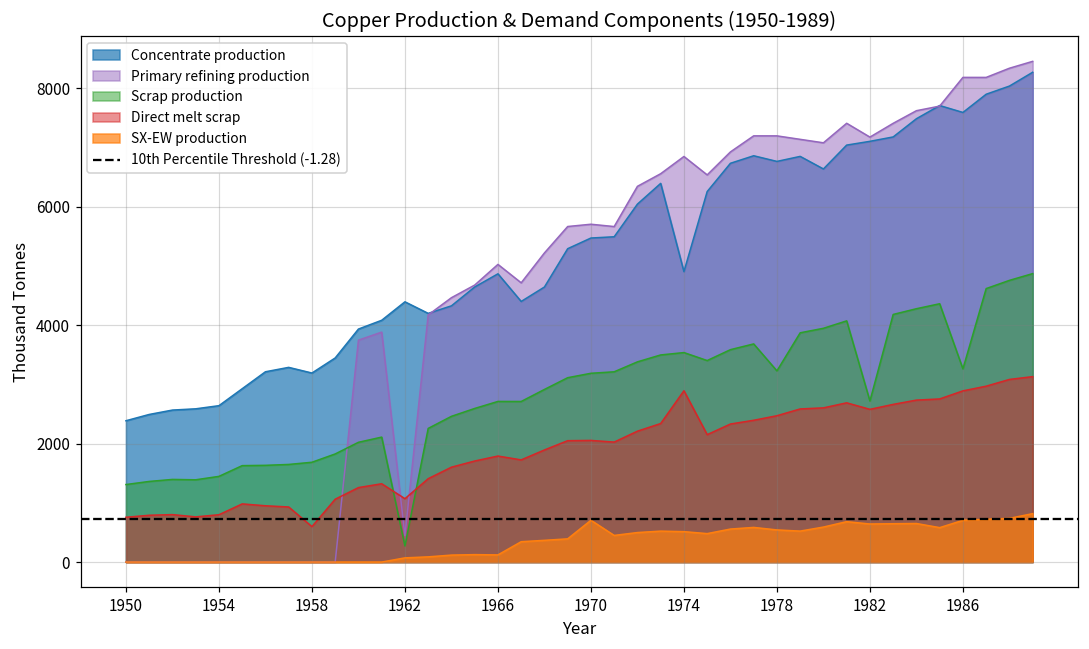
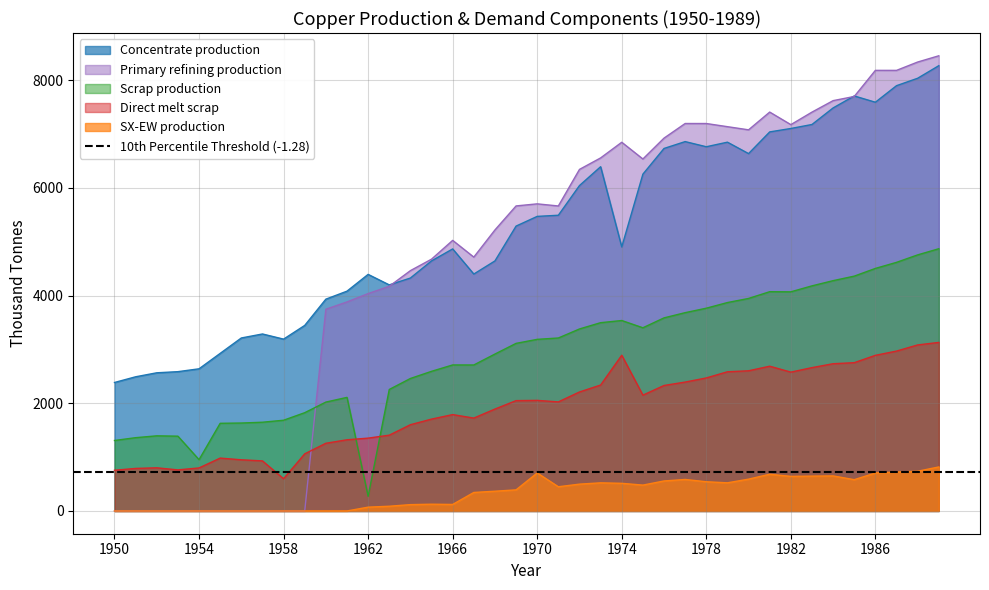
  {
    "Concentrate production": {
      "1950": 2400,
      "1954": 2600,
      "1958": 3200,
      "1962": 4400,
      "1966": 4900,
      "1970": 5500,
      "1974": 4900,
      "1978": 6800,
      "1982": 7100,
      "1986": 7600
    },
    "Primary refining production": {
-     "1962": 400,
+     "1962": 4000,
      "1966": 5000,
      "1970": 5700,
      "1974": 6800,
      "1978": 7200,
      "1982": 7200,
      "1986": 8200
    },
    "Scrap production": {
      "1950": 1300,
-     "1954": 1400,
+     "1954": 1000,
      "1958": 1700,
      "1962": 300,
      "1966": 2700,
      "1970": 3200,
      "1974": 3500,
-     "1978": 3200,
-     "1982": 2700,
-     "1986": 3300
+     "1978": 3800,
+     "1982": 4100,
+     "1986": 4500
    },
    "Direct melt scrap": {
      "1950": 800,
      "1954": 800,
      "1958": 600,
-     "1962": 1100,
+     "1962": 1400,
      "1966": 1800,
      "1970": 2100,
      "1974": 2900,
      "1978": 2500,
      "1982": 2600,
      "1986": 2900
    },
    "SX-EW production": {
      "1962": 100,
      "1966": 100,
      "1970": 700,
      "1974": 500,
      "1978": 500,
      "1982": 600,
      "1986": 700
    }
  }
